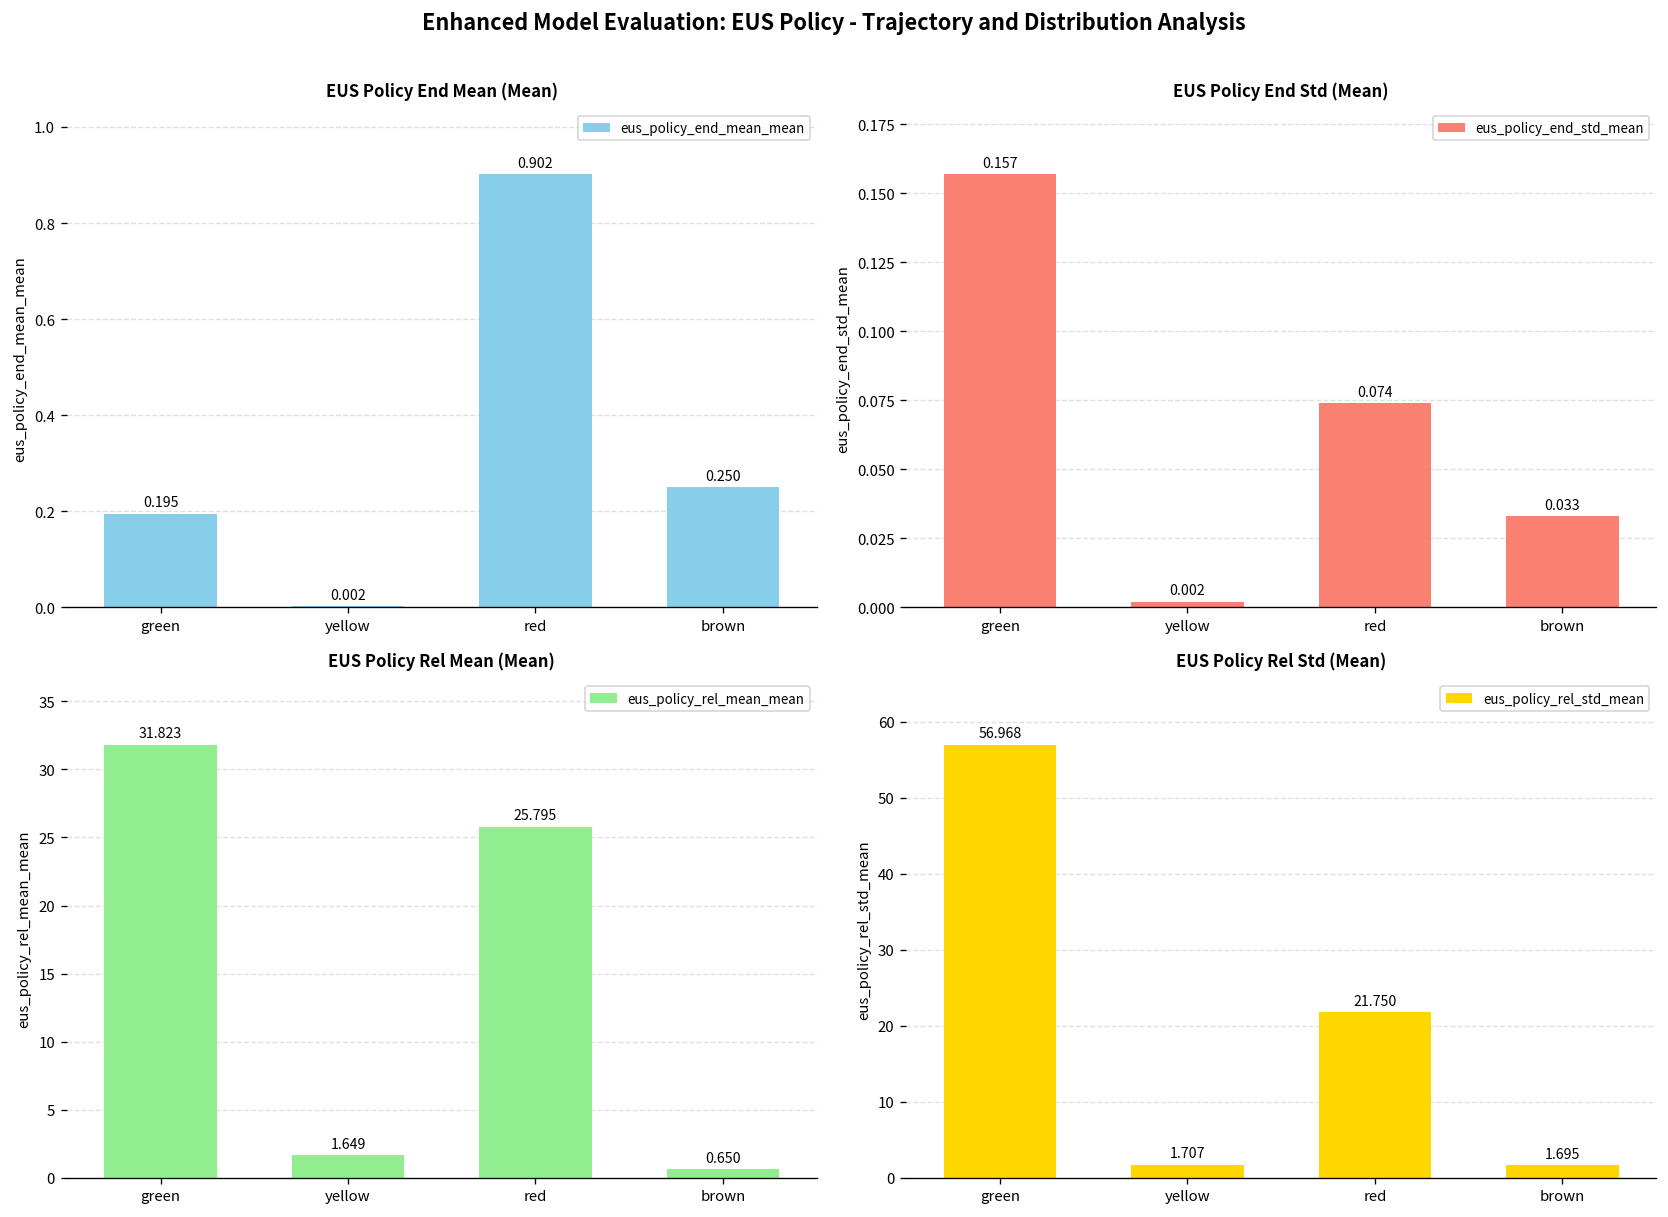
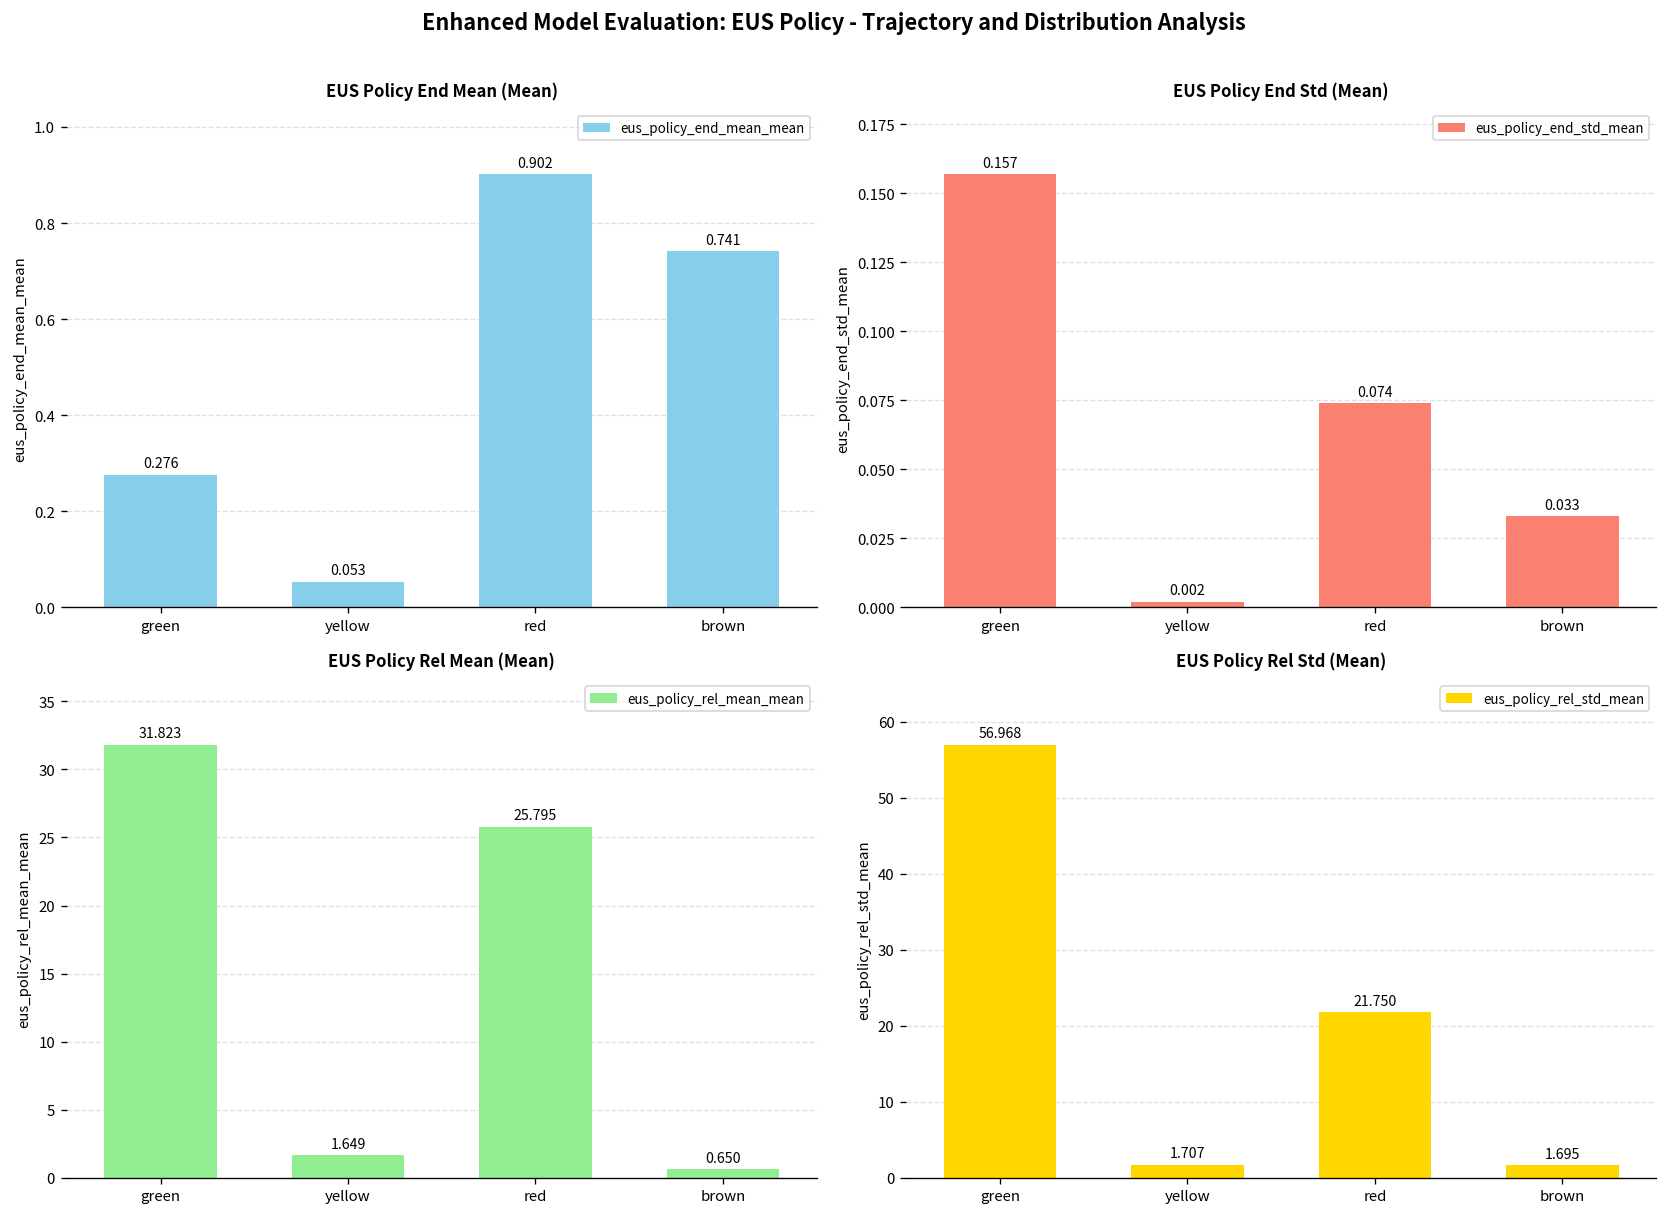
  {
    "EUS Policy End Mean (Mean)": {
-     "green": 0.195,
-     "yellow": 0.002,
+     "green": 0.276,
+     "yellow": 0.053,
      "red": 0.902,
-     "brown": 0.250
+     "brown": 0.741
    },
    "EUS Policy End Std (Mean)": {
      "green": 0.157,
      "yellow": 0.002,
      "red": 0.074,
      "brown": 0.033
    },
    "EUS Policy Rel Mean (Mean)": {
      "green": 31.823,
      "yellow": 1.649,
      "red": 25.795,
      "brown": 0.650
    },
    "EUS Policy Rel Std (Mean)": {
      "green": 56.968,
      "yellow": 1.707,
      "red": 21.750,
      "brown": 1.695
    }
  }
